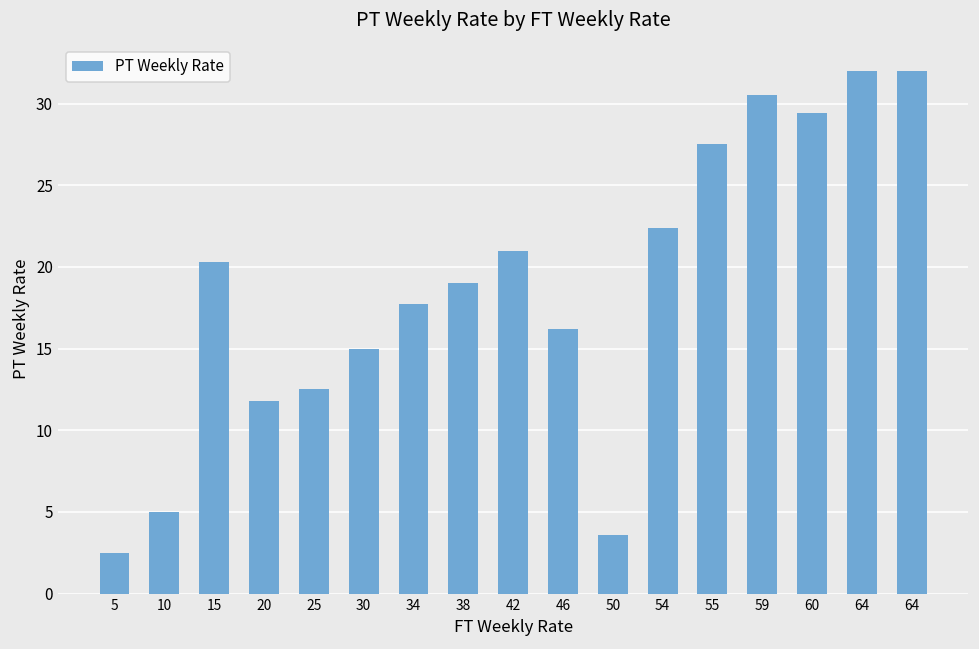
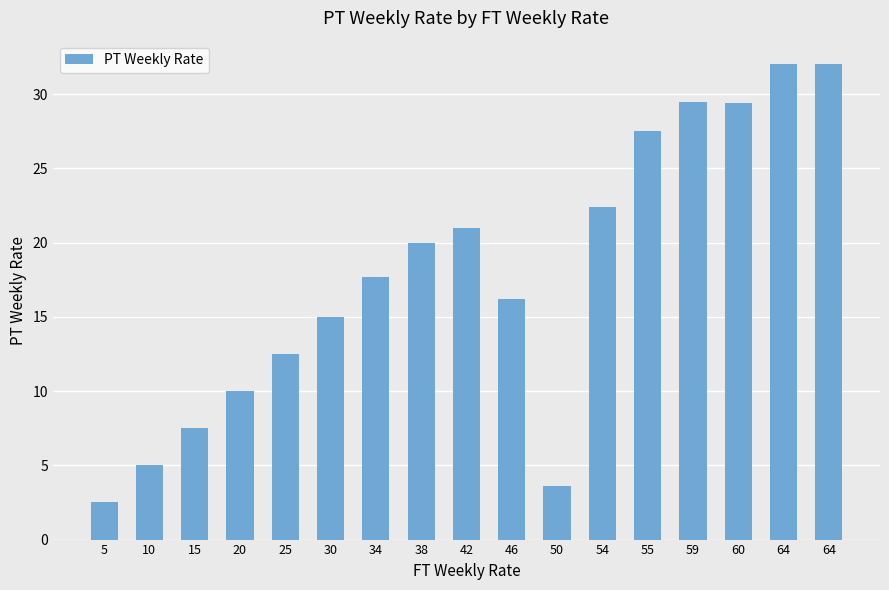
  {
    "5": 2.5,
    "10": 5.0,
-   "15": 20.3,
-   "20": 11.8,
+   "15": 7.5,
+   "20": 10.0,
    "25": 12.5,
    "30": 15.0,
    "34": 17.7,
-   "38": 19,
+   "38": 20,
    "42": 21.0,
    "46": 16.2,
    "50": 3.6,
    "54": 22.4,
    "55": 27.5,
-   "59": 30.5,
+   "59": 29.5,
    "60": 29.4
  }
